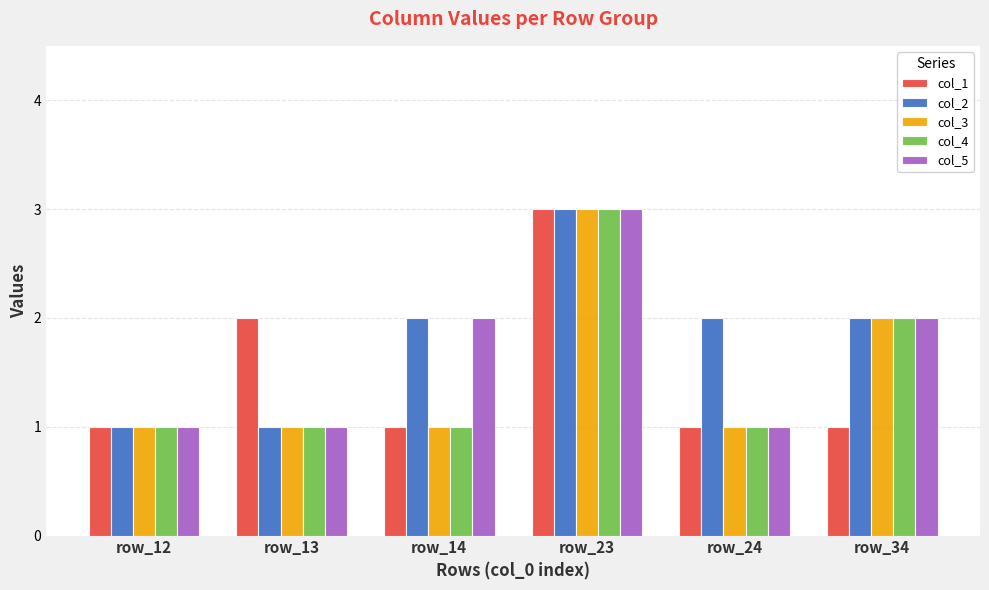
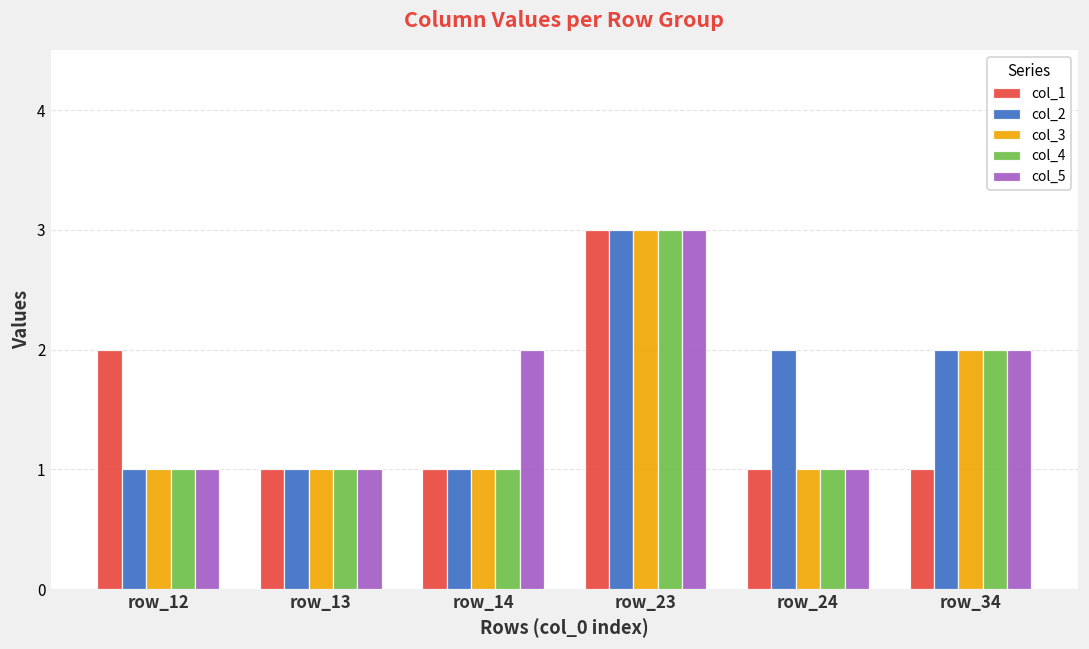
  {
    "col_1": {
-     "row_12": 1,
-     "row_13": 2,
+     "row_12": 2,
+     "row_13": 1,
      "row_14": 1,
      "row_23": 3,
      "row_24": 1,
      "row_34": 1
    },
    "col_2": {
      "row_12": 1,
      "row_13": 1,
-     "row_14": 2,
+     "row_14": 1,
      "row_23": 3,
      "row_24": 2,
      "row_34": 2
    },
    "col_3": {
      "row_12": 1,
      "row_13": 1,
      "row_14": 1,
      "row_23": 3,
      "row_24": 1,
      "row_34": 2
    },
    "col_4": {
      "row_12": 1,
      "row_13": 1,
      "row_14": 1,
      "row_23": 3,
      "row_24": 1,
      "row_34": 2
    },
    "col_5": {
      "row_12": 1,
      "row_13": 1,
      "row_14": 2,
      "row_23": 3,
      "row_24": 1,
      "row_34": 2
    }
  }
